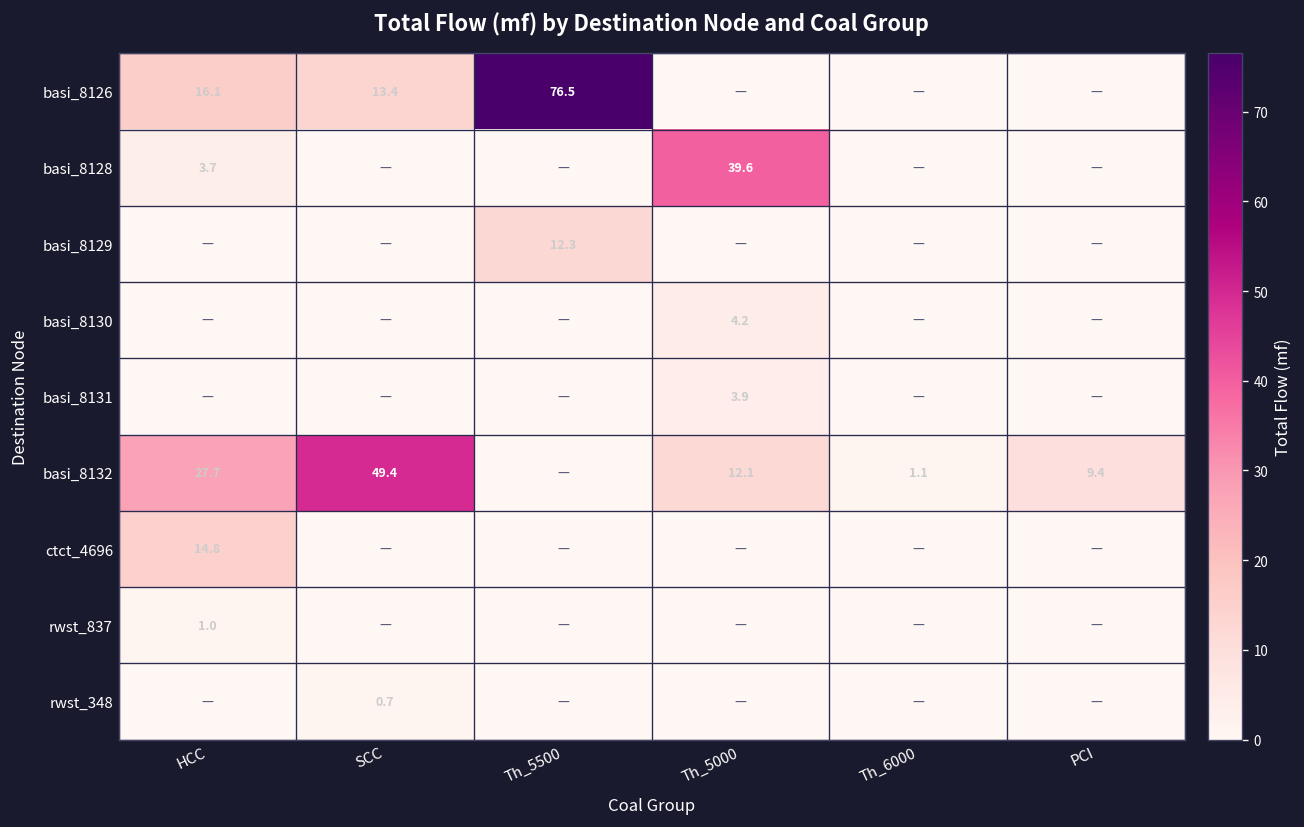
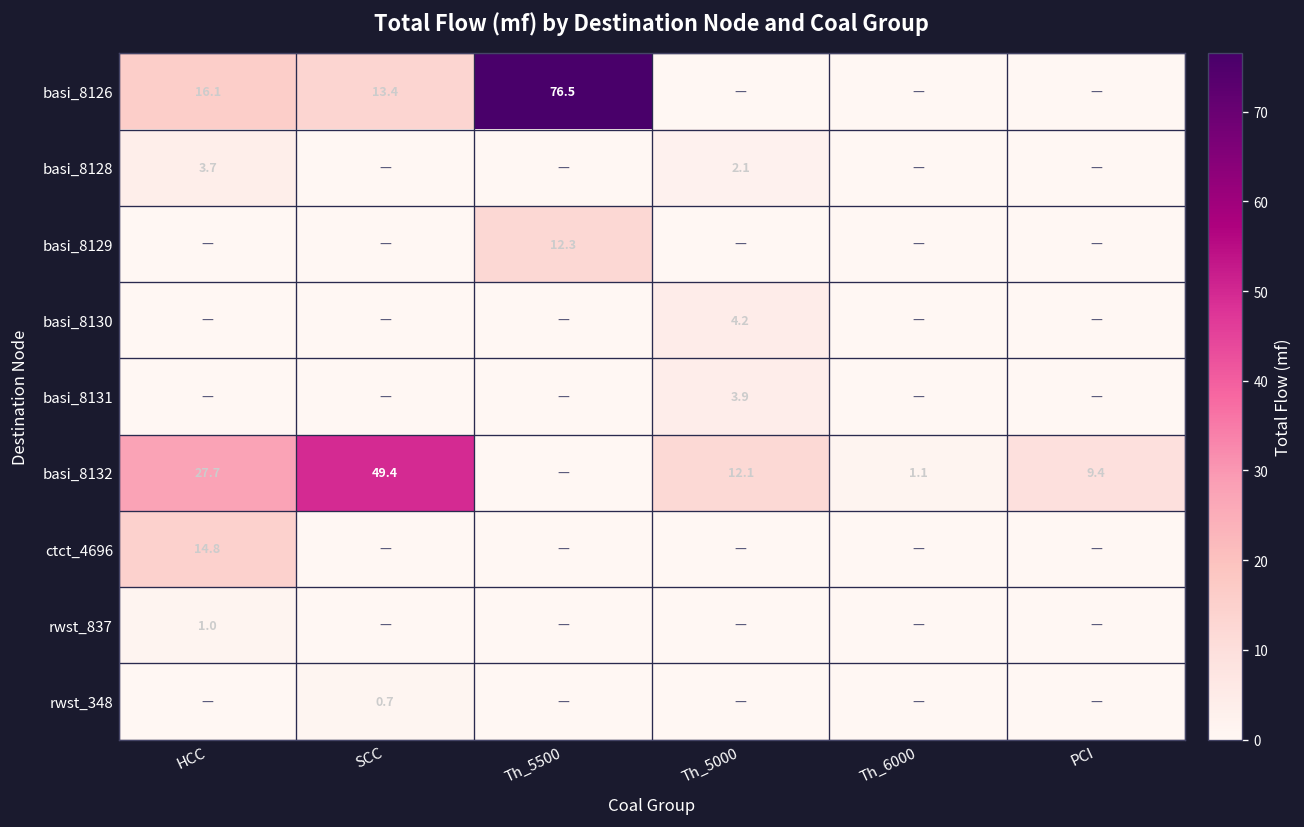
  {
    "basi_8126": {
      "HCC": 16.1,
      "SCC": 13.4,
      "Th_5500": 76.5
    },
    "basi_8128": {
      "HCC": 3.7,
-     "Th_5000": 39.6
+     "Th_5000": 2.1
    },
    "basi_8129": {
      "Th_5500": 12.3
    },
    "basi_8130": {
      "Th_5000": 4.2
    },
    "basi_8131": {
      "Th_5000": 3.9
    },
    "basi_8132": {
      "SCC": 49.4,
      "Th_5000": 12.1,
      "Th_6000": 1.1,
      "PCI": 9.4
    },
    "ctct_4696": {
      "HCC": 14.8
    },
    "rwst_837": {
      "HCC": 1.0
    },
    "rwst_348": {
      "SCC": 0.7
    }
  }
